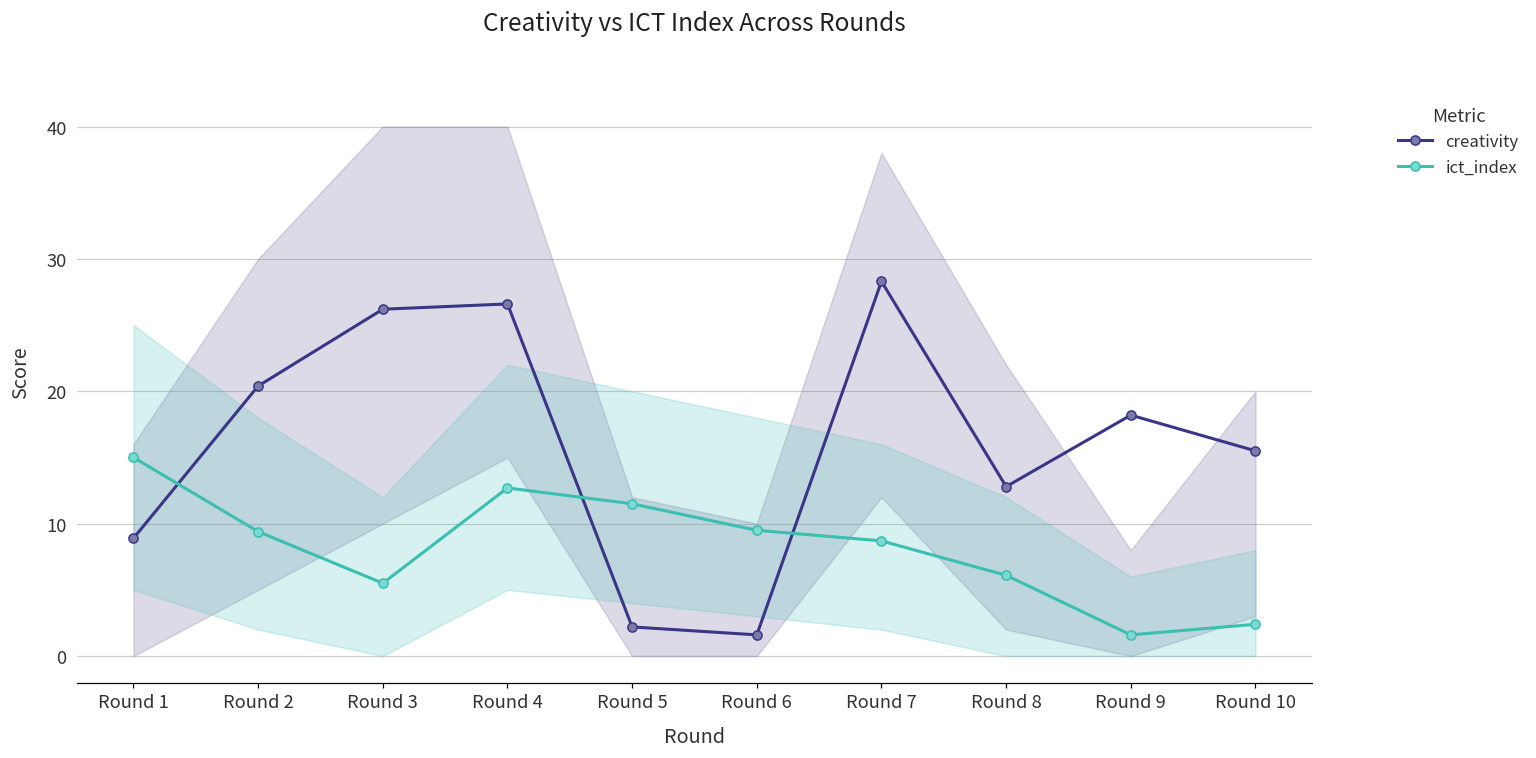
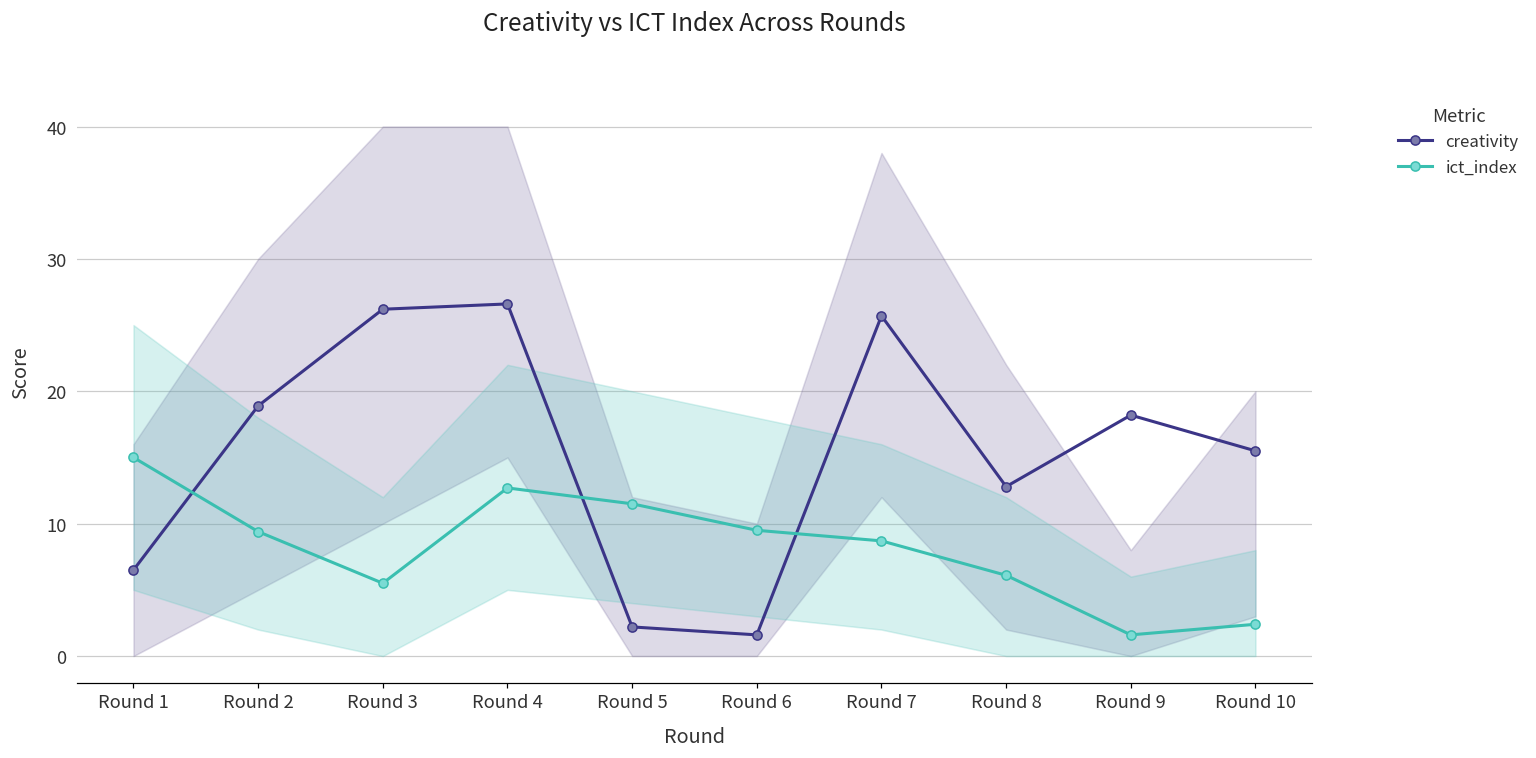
  {
    "creativity": {
-     "Round 1": 8.9,
-     "Round 2": 20.4,
+     "Round 1": 6.5,
+     "Round 2": 18.9,
      "Round 3": 26.2,
      "Round 4": 26.6,
      "Round 5": 2.2,
      "Round 6": 1.6,
-     "Round 7": 28.3,
+     "Round 7": 25.7,
      "Round 8": 12.8,
      "Round 9": 18.2,
      "Round 10": 15.5
    }
  }
